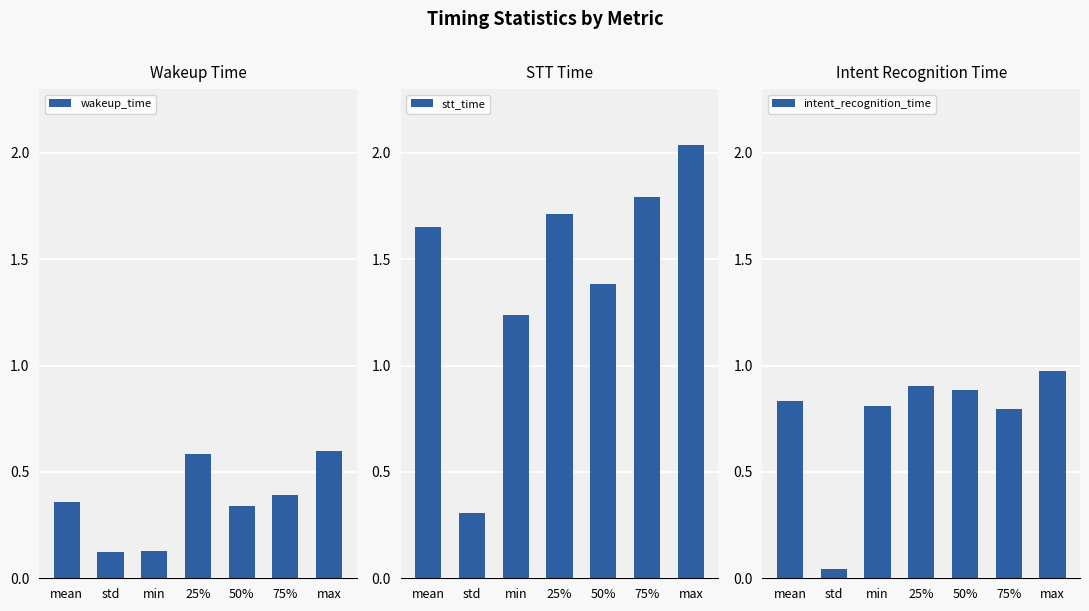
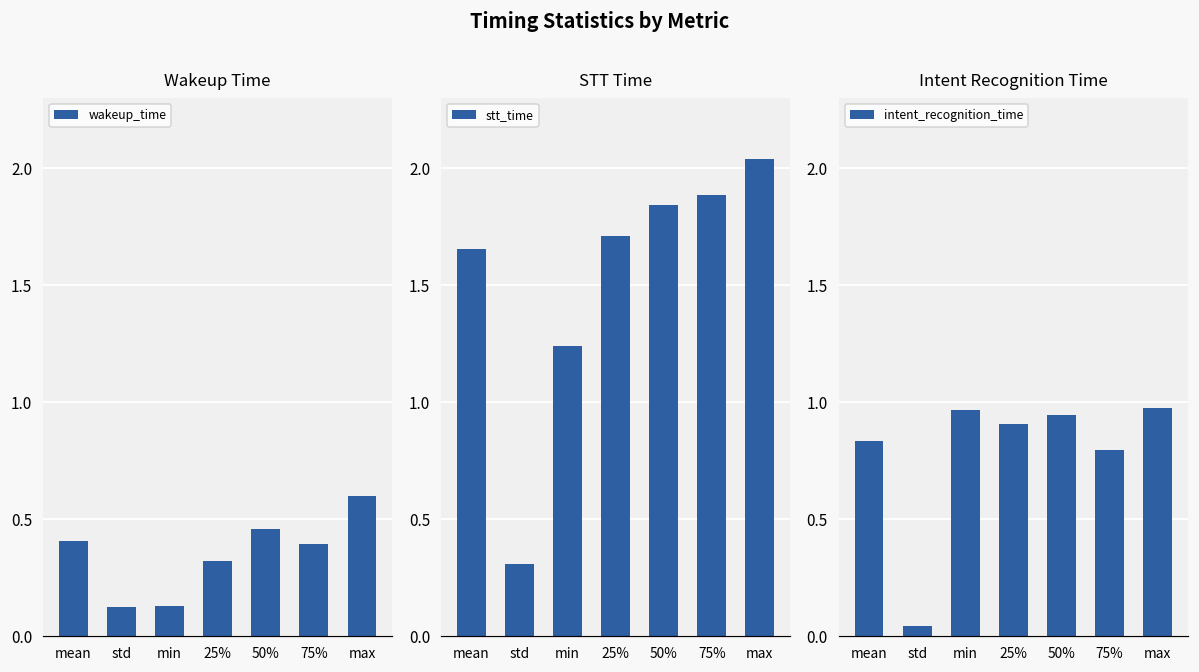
  {
    "Wakeup Time": {
-     "mean": 0.36,
+     "mean": 0.41,
      "std": 0.12,
      "min": 0.13,
-     "25%": 0.58,
-     "50%": 0.34,
+     "25%": 0.32,
+     "50%": 0.46,
      "75%": 0.39,
      "max": 0.60
    },
    "STT Time": {
      "mean": 1.65,
      "std": 0.31,
      "min": 1.24,
      "25%": 1.71,
-     "50%": 1.38,
-     "75%": 1.79,
+     "50%": 1.84,
+     "75%": 1.88,
      "max": 2.04
    },
    "Intent Recognition Time": {
      "mean": 0.83,
      "std": 0.04,
-     "min": 0.81,
+     "min": 0.97,
      "25%": 0.91,
-     "50%": 0.88,
+     "50%": 0.95,
      "75%": 0.80,
      "max": 0.97
    }
  }
